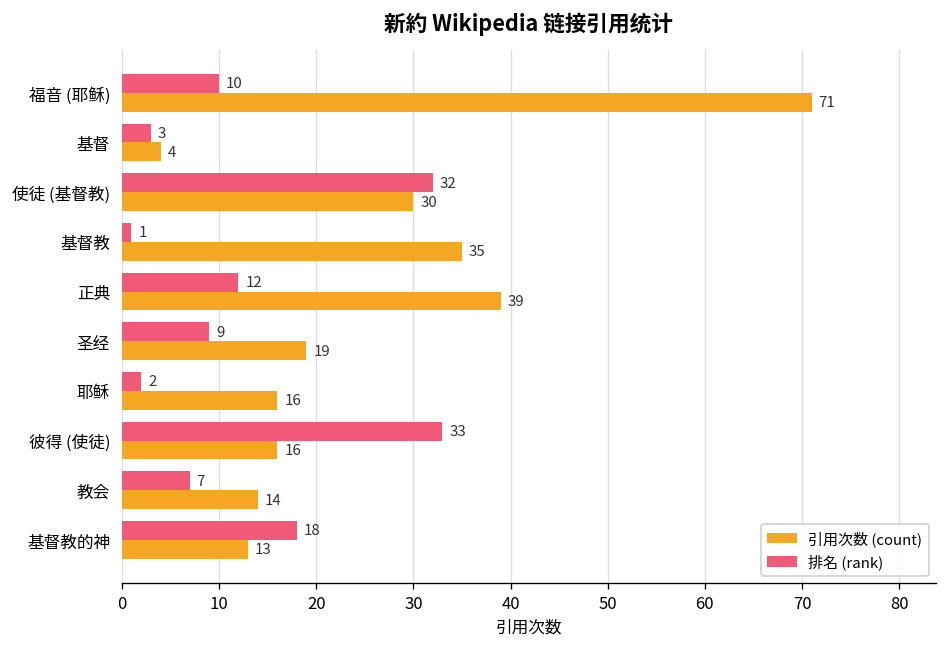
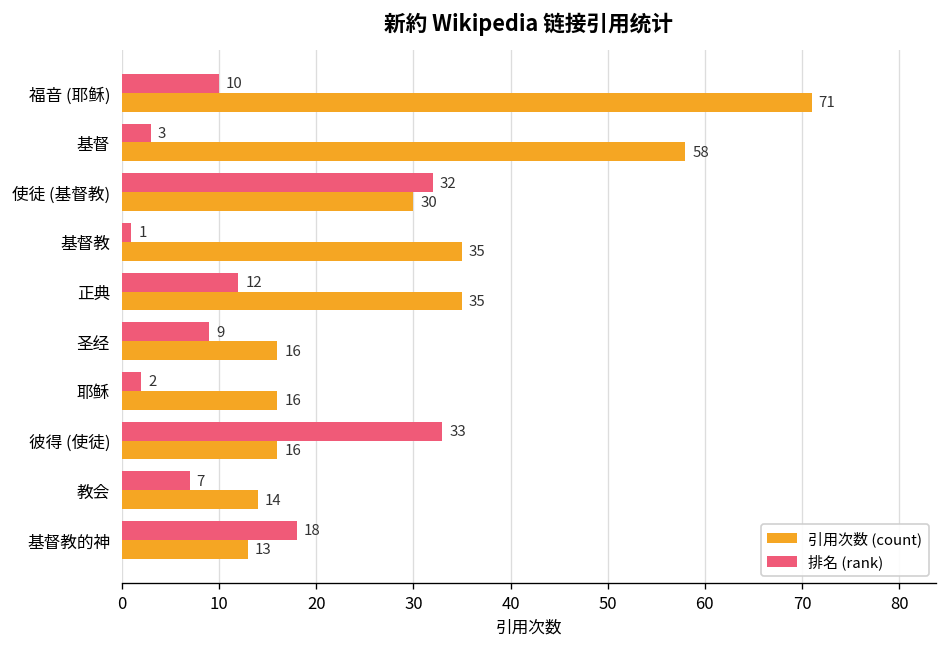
  {
    "引用次数 (count)": {
      "福音 (耶稣)": 71,
-     "基督": 4,
+     "基督": 58,
      "使徒 (基督教)": 30,
      "基督教": 35,
-     "正典": 39,
-     "圣经": 19,
+     "正典": 35,
+     "圣经": 16,
      "耶稣": 16,
      "彼得 (使徒)": 16,
      "教会": 14,
      "基督教的神": 13
    },
    "排名 (rank)": {
      "福音 (耶稣)": 10,
      "基督": 3,
      "使徒 (基督教)": 32,
      "基督教": 1,
      "正典": 12,
      "圣经": 9,
      "耶稣": 2,
      "彼得 (使徒)": 33,
      "教会": 7,
      "基督教的神": 18
    }
  }
